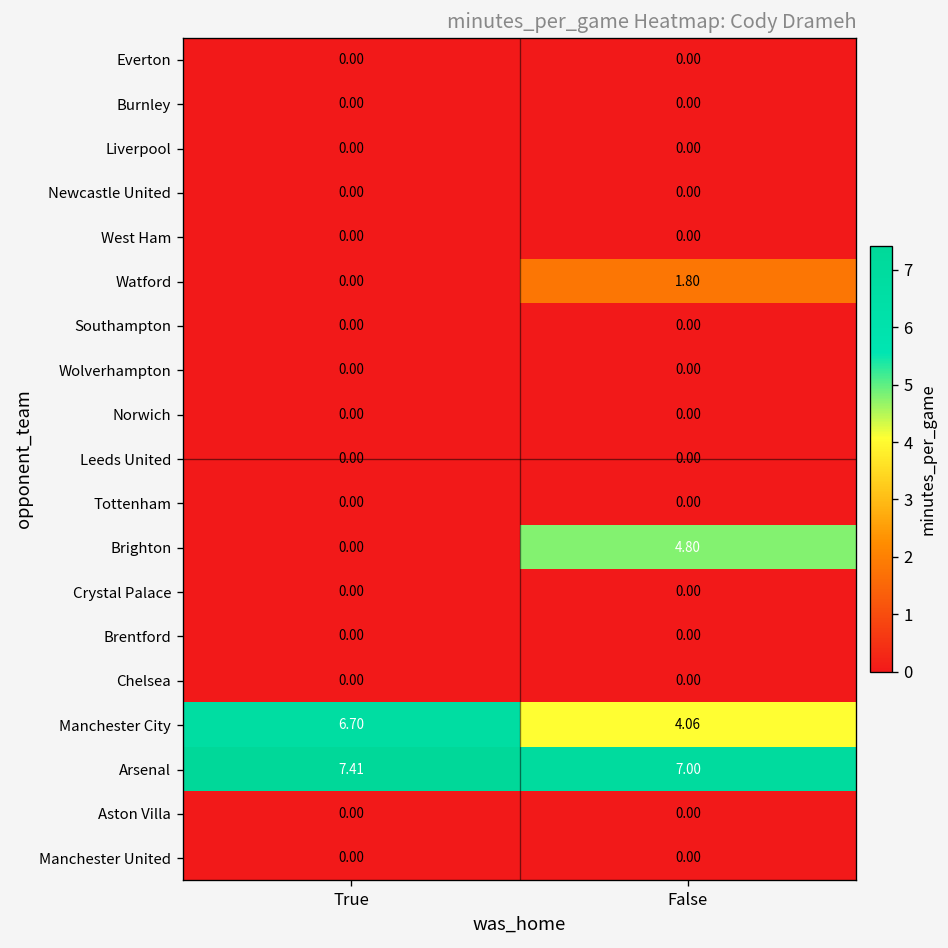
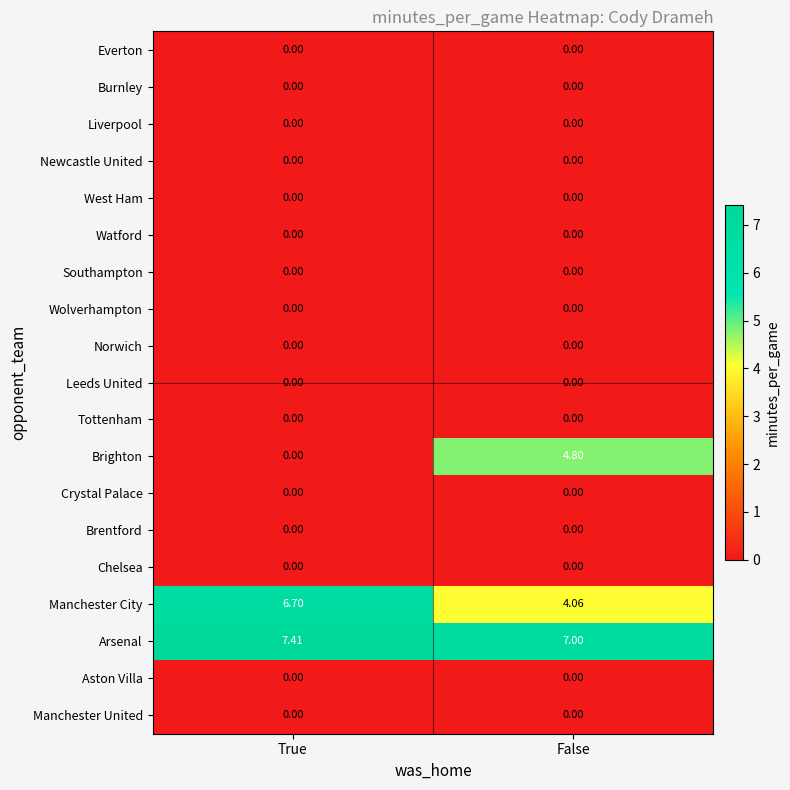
  {
    "Everton": {
      "True": 0.00,
      "False": 0.00
    },
    "Burnley": {
      "True": 0.00,
      "False": 0.00
    },
    "Liverpool": {
      "True": 0.00,
      "False": 0.00
    },
    "Newcastle United": {
      "True": 0.00,
      "False": 0.00
    },
    "West Ham": {
      "True": 0.00,
      "False": 0.00
    },
    "Watford": {
      "True": 0.00,
-     "False": 1.80
+     "False": 0.00
    },
    "Southampton": {
      "True": 0.00,
      "False": 0.00
    },
    "Wolverhampton": {
      "True": 0.00,
      "False": 0.00
    },
    "Norwich": {
      "True": 0.00,
      "False": 0.00
    },
    "Leeds United": {
      "True": 0.00,
      "False": 0.00
    },
    "Tottenham": {
      "True": 0.00,
      "False": 0.00
    },
    "Brighton": {
      "True": 0.00,
      "False": 4.80
    },
    "Crystal Palace": {
      "True": 0.00,
      "False": 0.00
    },
    "Brentford": {
      "True": 0.00,
      "False": 0.00
    },
    "Chelsea": {
      "True": 0.00,
      "False": 0.00
    },
    "Manchester City": {
      "True": 6.70,
      "False": 4.06
    },
    "Arsenal": {
      "True": 7.41,
      "False": 7.00
    },
    "Aston Villa": {
      "True": 0.00,
      "False": 0.00
    },
    "Manchester United": {
      "True": 0.00,
      "False": 0.00
    }
  }
